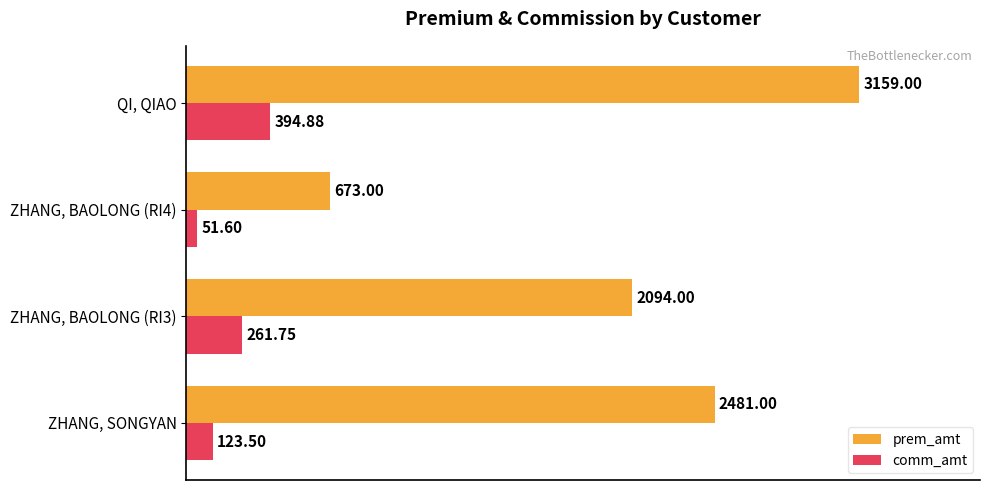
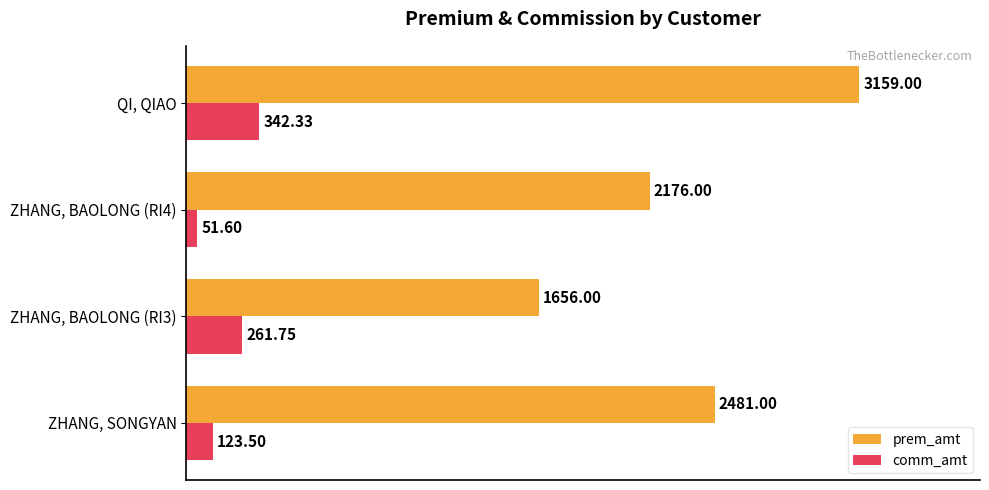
  {
    "prem_amt": {
      "QI, QIAO": 3159.00,
-     "ZHANG, BAOLONG (RI4)": 673.00,
-     "ZHANG, BAOLONG (RI3)": 2094.00,
+     "ZHANG, BAOLONG (RI4)": 2176.00,
+     "ZHANG, BAOLONG (RI3)": 1656.00,
      "ZHANG, SONGYAN": 2481.00
    },
    "comm_amt": {
-     "QI, QIAO": 394.88,
+     "QI, QIAO": 342.33,
      "ZHANG, BAOLONG (RI4)": 51.60,
      "ZHANG, BAOLONG (RI3)": 261.75,
      "ZHANG, SONGYAN": 123.50
    }
  }
